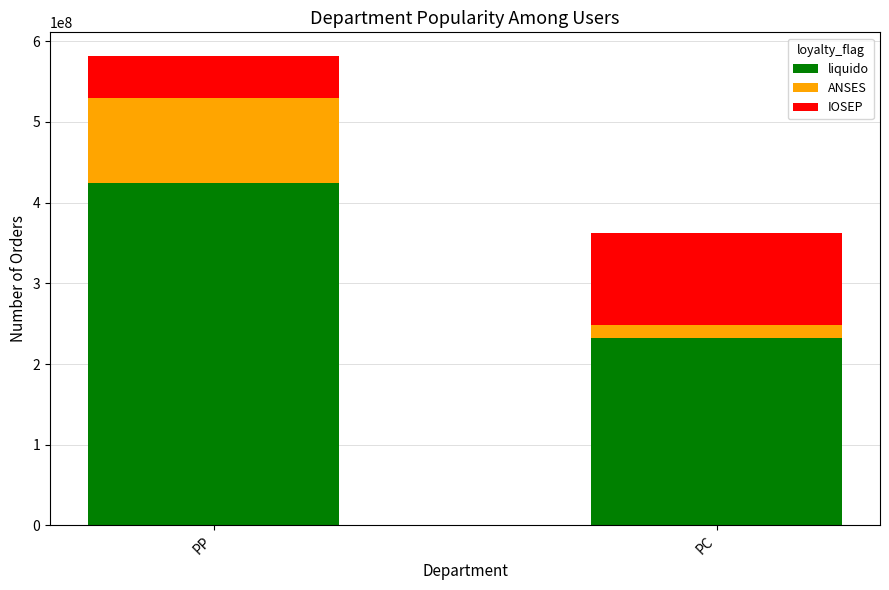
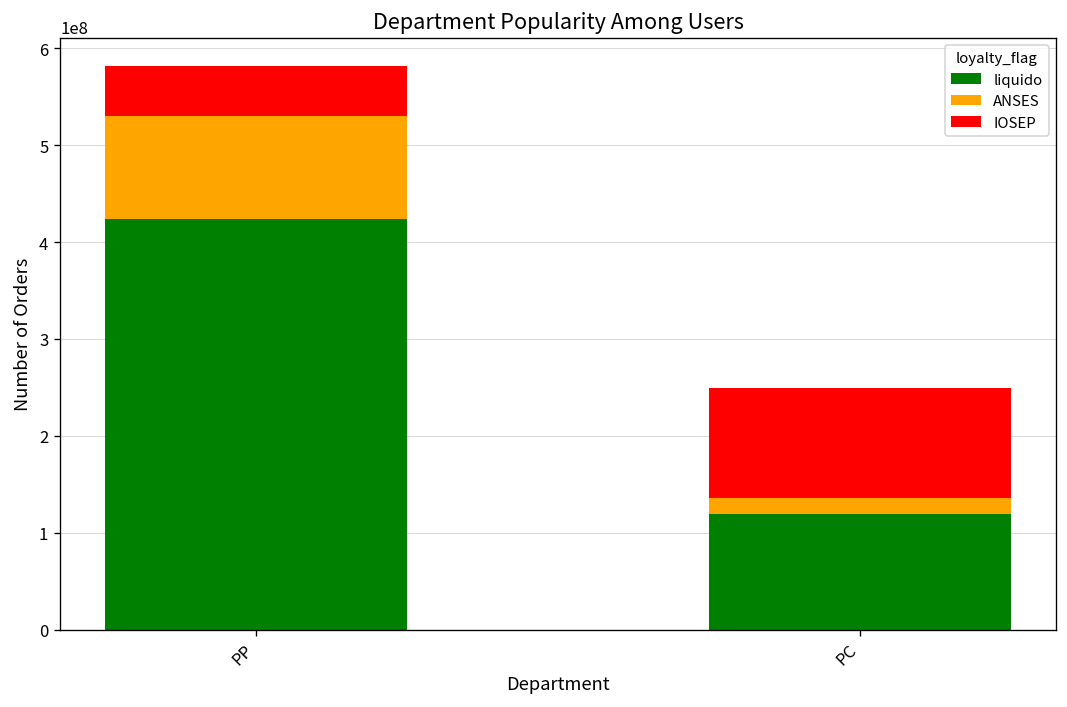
  {
    "liquido": {
      "PP": 420000000,
-     "PC": 230000000
+     "PC": 120000000
    },
    "ANSES": {
      "PP": 110000000,
      "PC": 20000000
    },
    "IOSEP": {
      "PP": 50000000,
      "PC": 110000000
    }
  }
